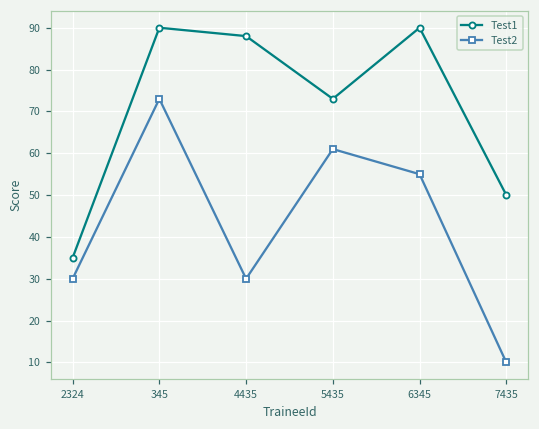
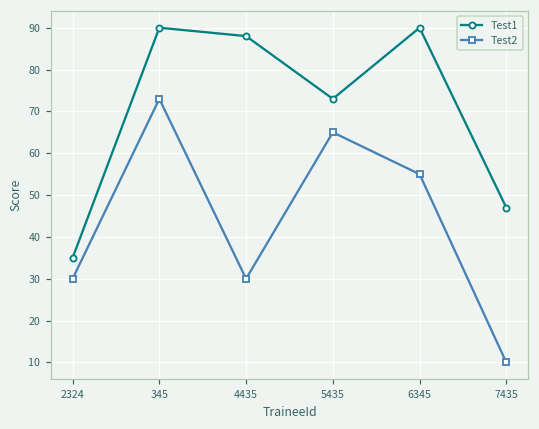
  {
    "Test1": {
      "2324": 35,
      "345": 90,
      "4435": 88,
      "5435": 73,
      "6345": 90,
-     "7435": 50
+     "7435": 47
    },
    "Test2": {
      "2324": 30,
      "345": 73,
      "4435": 30,
-     "5435": 61,
+     "5435": 65,
      "6345": 55,
      "7435": 10
    }
  }
